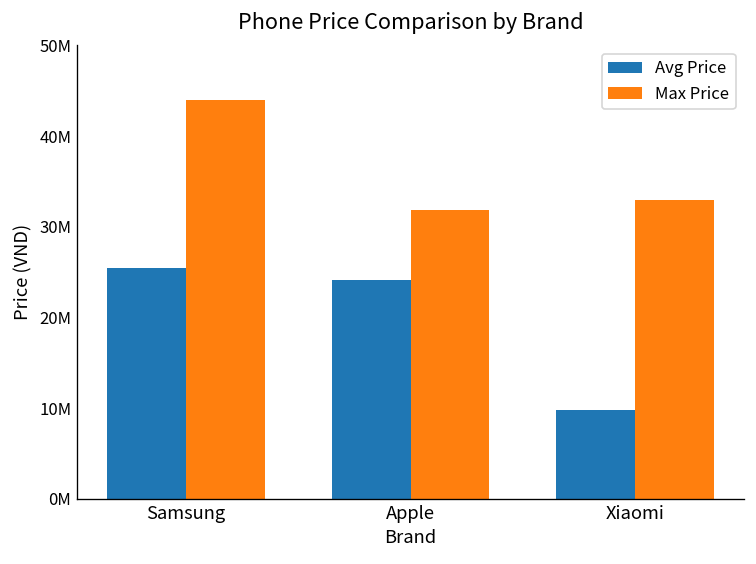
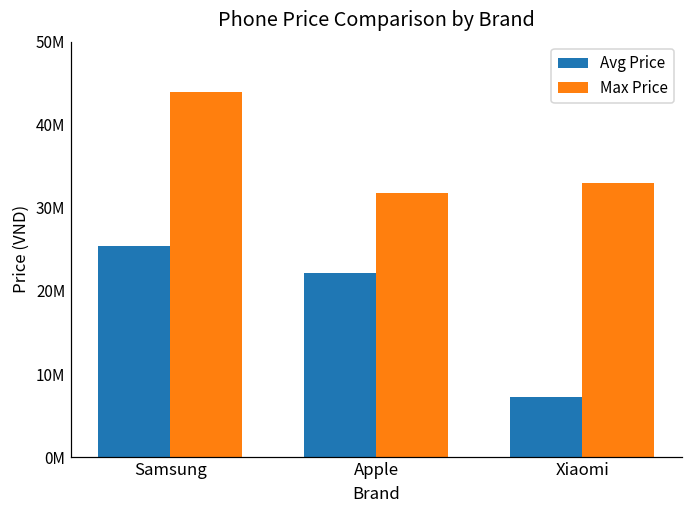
  {
    "Avg Price": {
      "Samsung": 25000000,
-     "Apple": 24000000,
-     "Xiaomi": 10000000
+     "Apple": 22000000,
+     "Xiaomi": 7000000
    },
    "Max Price": {
      "Samsung": 44000000,
      "Apple": 32000000,
      "Xiaomi": 33000000
    }
  }
